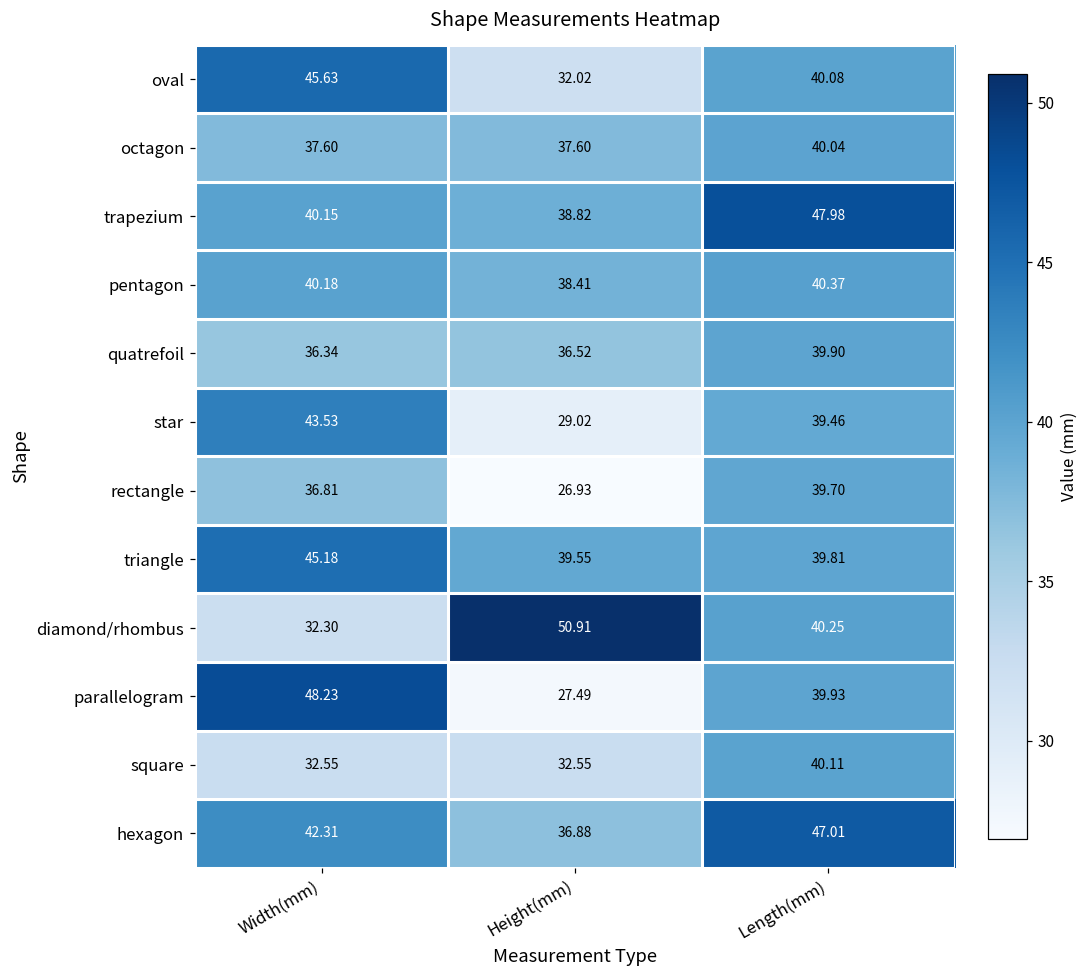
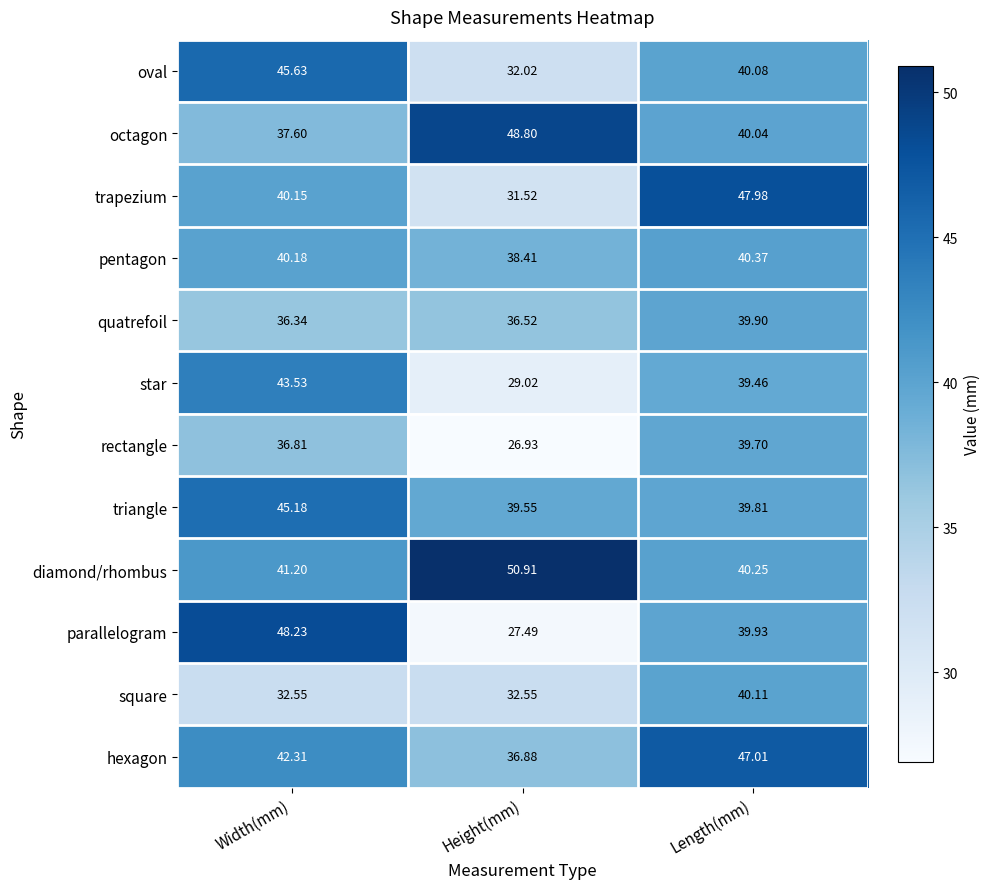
  {
    "oval": {
      "Width(mm)": 45.63,
      "Height(mm)": 32.02,
      "Length(mm)": 40.08
    },
    "octagon": {
      "Width(mm)": 37.60,
-     "Height(mm)": 37.60,
+     "Height(mm)": 48.80,
      "Length(mm)": 40.04
    },
    "trapezium": {
      "Width(mm)": 40.15,
-     "Height(mm)": 38.82,
+     "Height(mm)": 31.52,
      "Length(mm)": 47.98
    },
    "pentagon": {
      "Width(mm)": 40.18,
      "Height(mm)": 38.41,
      "Length(mm)": 40.37
    },
    "quatrefoil": {
      "Width(mm)": 36.34,
      "Height(mm)": 36.52,
      "Length(mm)": 39.90
    },
    "star": {
      "Width(mm)": 43.53,
      "Height(mm)": 29.02,
      "Length(mm)": 39.46
    },
    "rectangle": {
      "Width(mm)": 36.81,
      "Height(mm)": 26.93,
      "Length(mm)": 39.70
    },
    "triangle": {
      "Width(mm)": 45.18,
      "Height(mm)": 39.55,
      "Length(mm)": 39.81
    },
    "diamond/rhombus": {
-     "Width(mm)": 32.30,
+     "Width(mm)": 41.20,
      "Height(mm)": 50.91,
      "Length(mm)": 40.25
    },
    "parallelogram": {
      "Width(mm)": 48.23,
      "Height(mm)": 27.49,
      "Length(mm)": 39.93
    },
    "square": {
      "Width(mm)": 32.55,
      "Height(mm)": 32.55,
      "Length(mm)": 40.11
    },
    "hexagon": {
      "Width(mm)": 42.31,
      "Height(mm)": 36.88,
      "Length(mm)": 47.01
    }
  }
